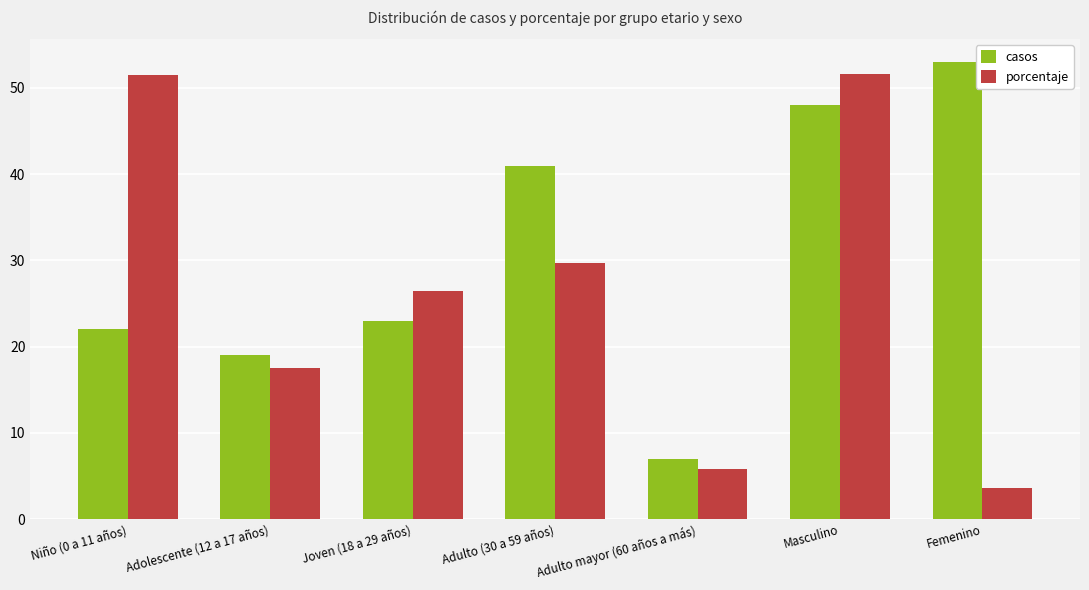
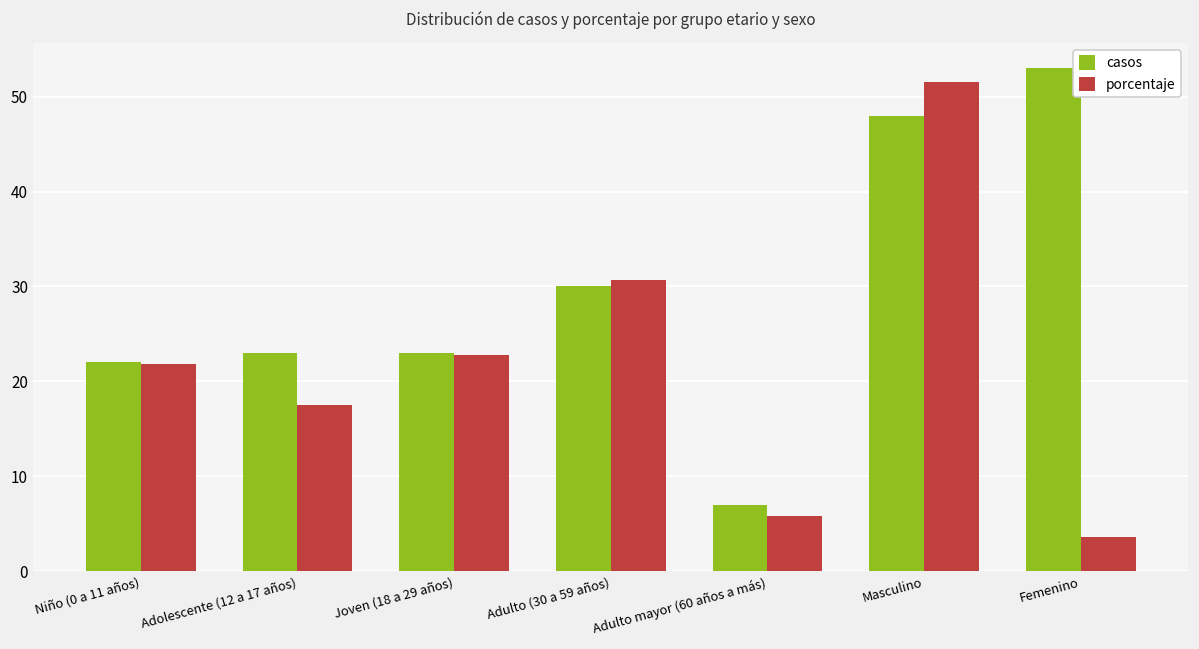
  {
    "casos": {
      "Niño (0 a 11 años)": 22,
-     "Adolescente (12 a 17 años)": 19,
+     "Adolescente (12 a 17 años)": 23,
      "Joven (18 a 29 años)": 23,
-     "Adulto (30 a 59 años)": 41,
+     "Adulto (30 a 59 años)": 30,
      "Adulto mayor (60 años a más)": 7,
      "Masculino": 48,
      "Femenino": 53
    },
    "porcentaje": {
-     "Niño (0 a 11 años)": 52,
+     "Niño (0 a 11 años)": 22,
      "Adolescente (12 a 17 años)": 17,
-     "Joven (18 a 29 años)": 26,
-     "Adulto (30 a 59 años)": 30,
+     "Joven (18 a 29 años)": 23,
+     "Adulto (30 a 59 años)": 31,
      "Adulto mayor (60 años a más)": 6,
      "Masculino": 52,
      "Femenino": 4
    }
  }
